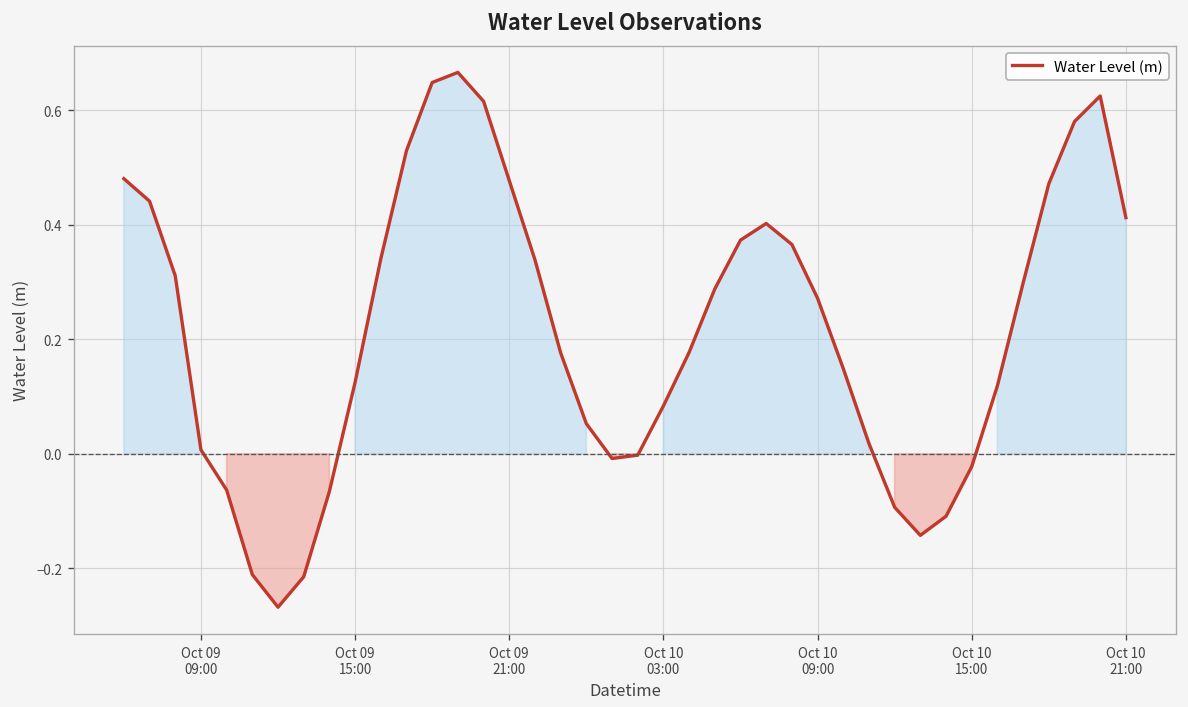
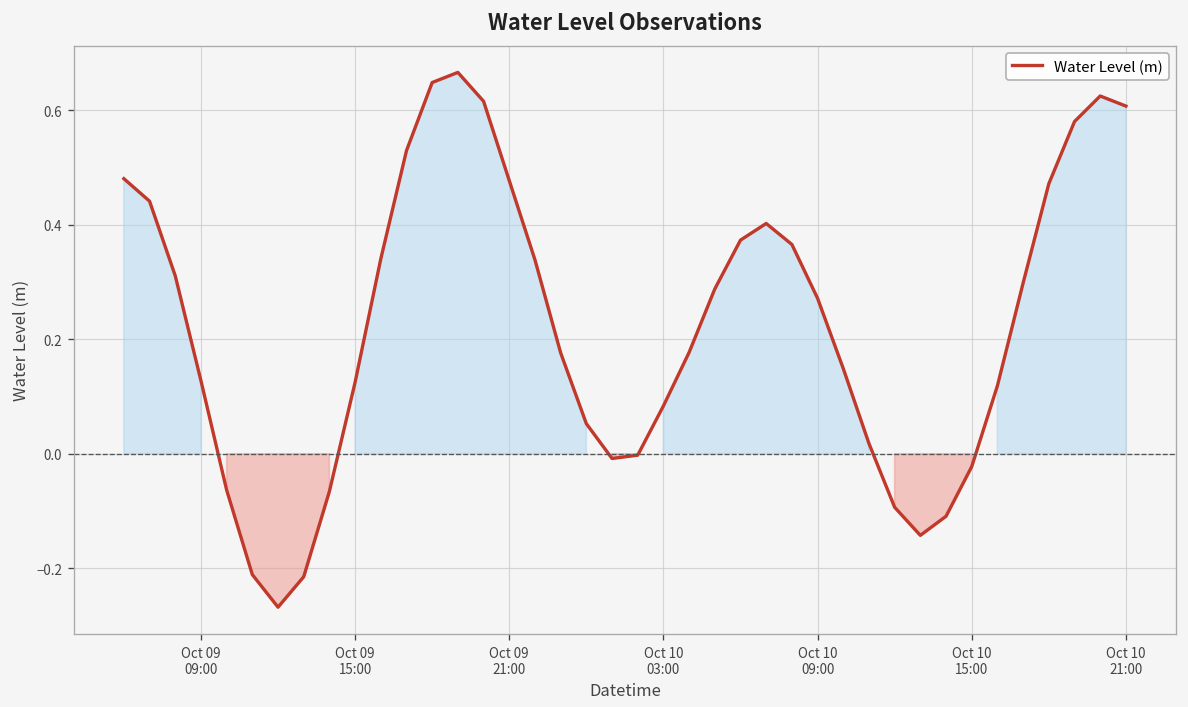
  {
-   "Oct 09 09:00": 0.01,
+   "Oct 09 09:00": 0.13,
    "Oct 09 15:00": 0.12,
    "Oct 09 21:00": 0.48,
    "Oct 10 03:00": 0.08,
    "Oct 10 09:00": 0.27,
    "Oct 10 15:00": -0.02,
-   "Oct 10 21:00": 0.41
+   "Oct 10 21:00": 0.61
  }
